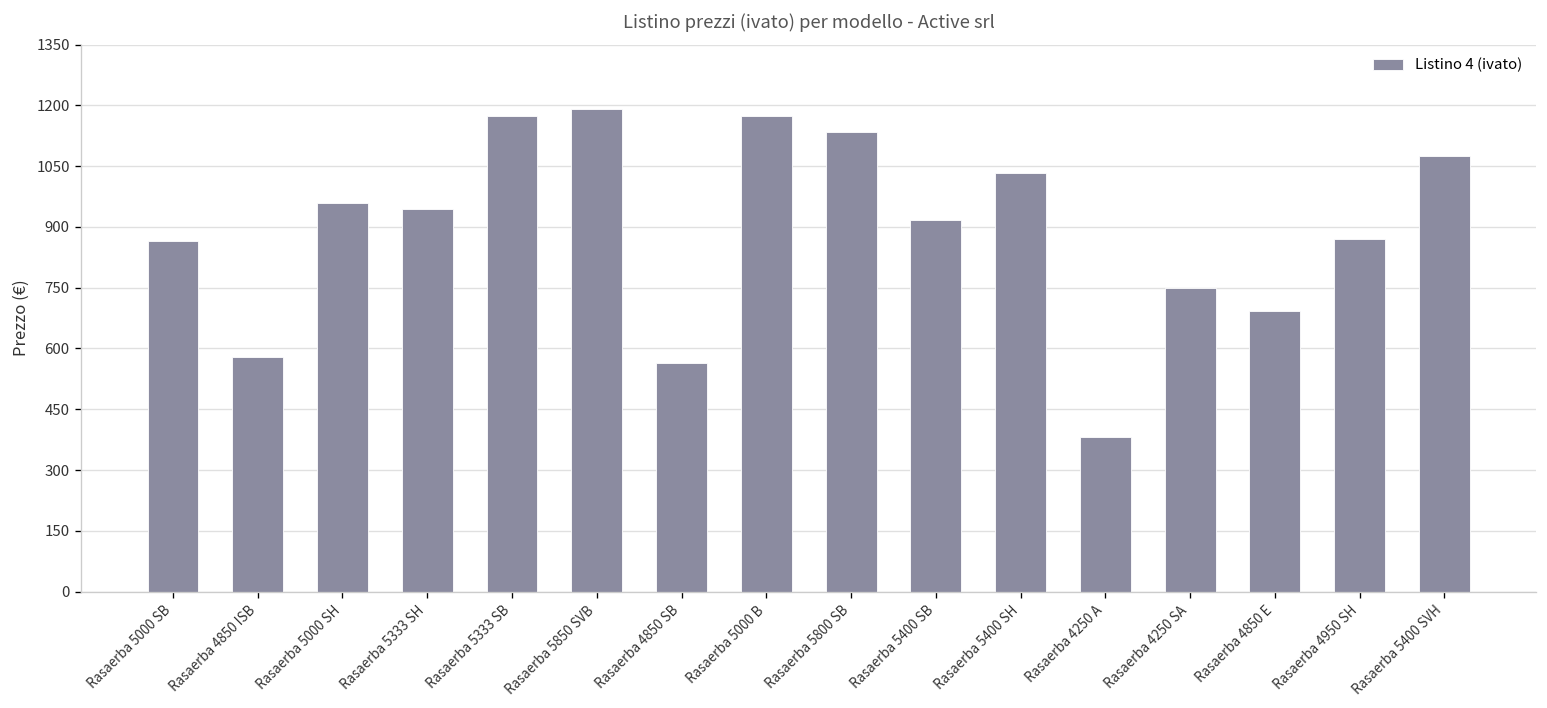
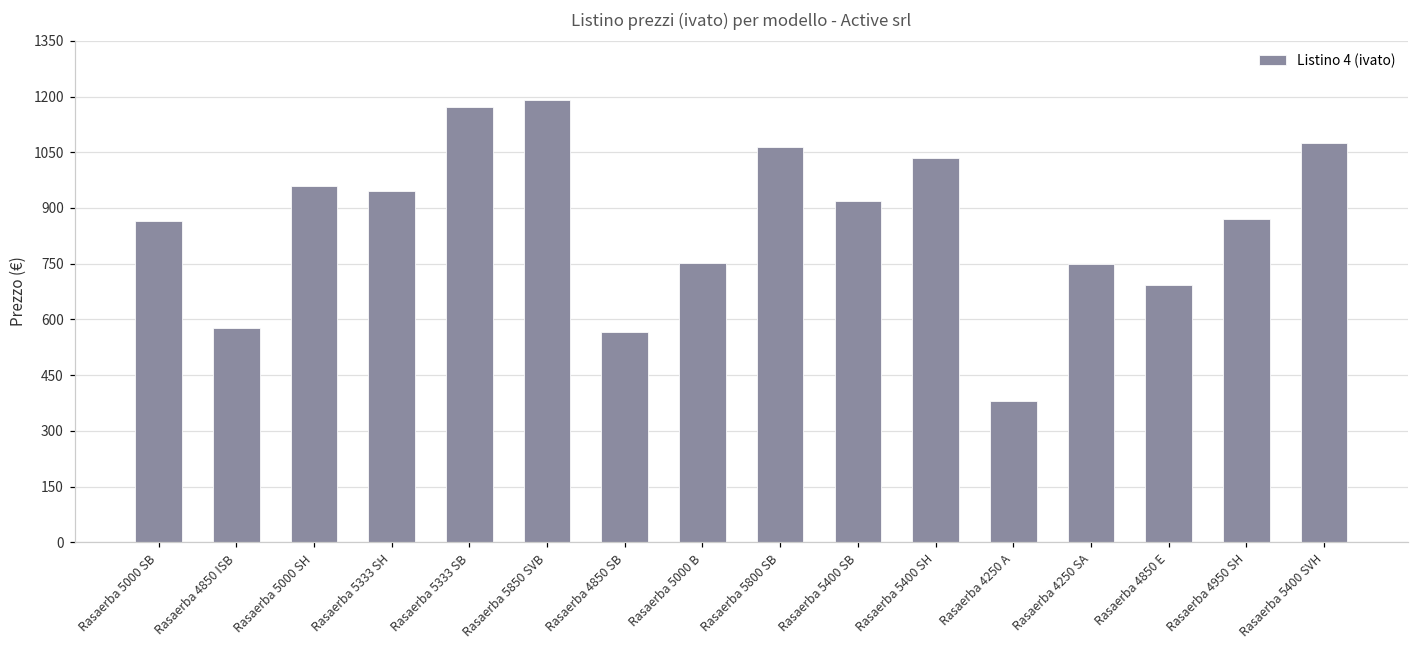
  {
    "Rasaerba 5000 SB": 860,
    "Rasaerba 4850 ISB": 580,
    "Rasaerba 5000 SH": 960,
    "Rasaerba 5333 SH": 950,
    "Rasaerba 5333 SB": 1170,
    "Rasaerba 5850 SVB": 1190,
    "Rasaerba 4850 SB": 570,
-   "Rasaerba 5000 B": 1170,
-   "Rasaerba 5800 SB": 1130,
+   "Rasaerba 5000 B": 750,
+   "Rasaerba 5800 SB": 1070,
    "Rasaerba 5400 SB": 920,
    "Rasaerba 5400 SH": 1030,
    "Rasaerba 4250 A": 380,
    "Rasaerba 4250 SA": 750,
    "Rasaerba 4850 E": 690,
    "Rasaerba 4950 SH": 870,
    "Rasaerba 5400 SVH": 1080
  }
